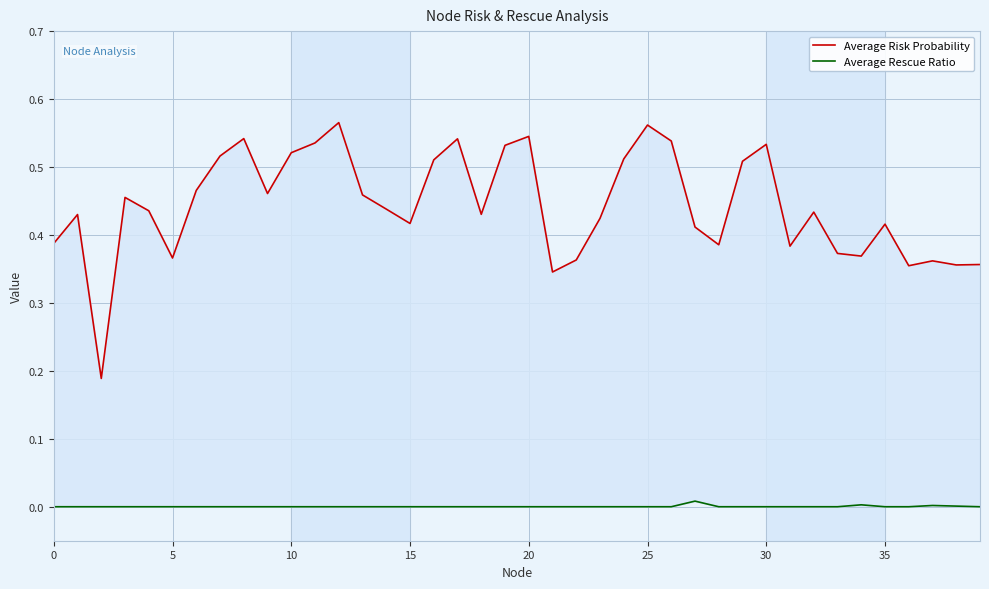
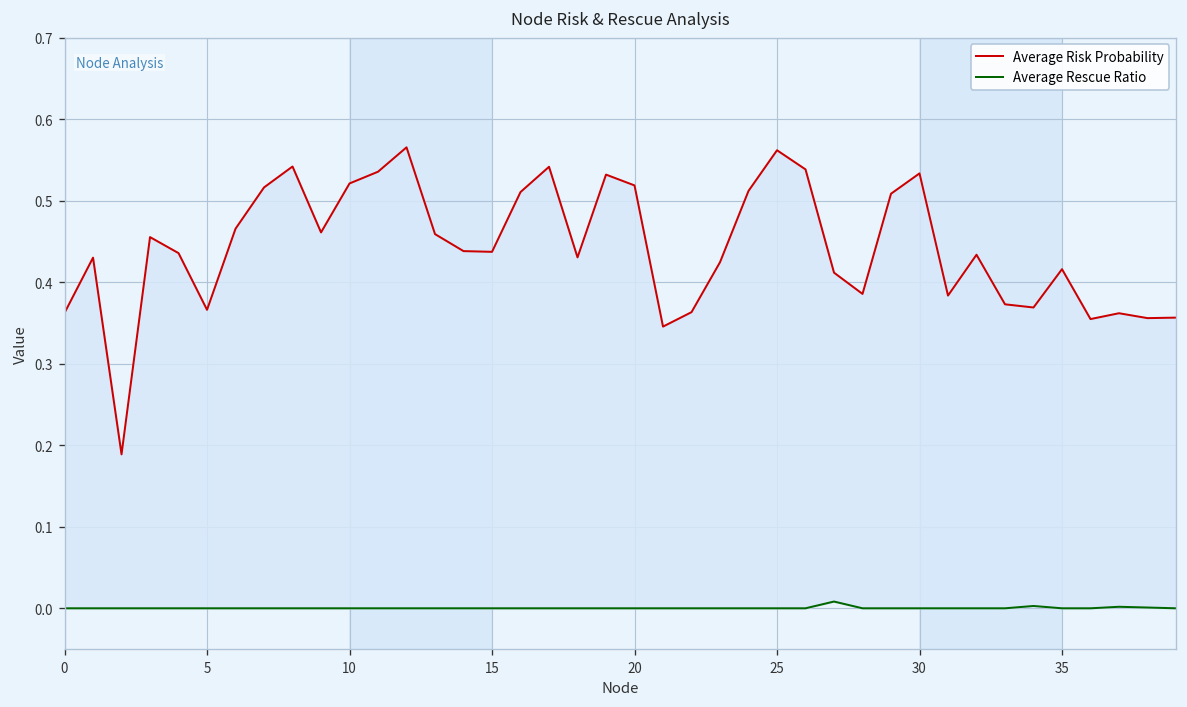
  {
    "Average Risk Probability": {
-     "0": 0.39,
+     "0": 0.36,
      "5": 0.37,
      "10": 0.52,
-     "15": 0.42,
-     "20": 0.55,
+     "15": 0.44,
+     "20": 0.52,
      "25": 0.56,
      "30": 0.53,
      "35": 0.42
    },
    "Average Rescue Ratio": {
      "0": 0.00,
      "5": 0.00,
      "10": 0.00,
      "15": 0.00,
      "20": 0.00,
      "25": 0.00,
      "30": 0.00,
      "35": 0.00
    }
  }
